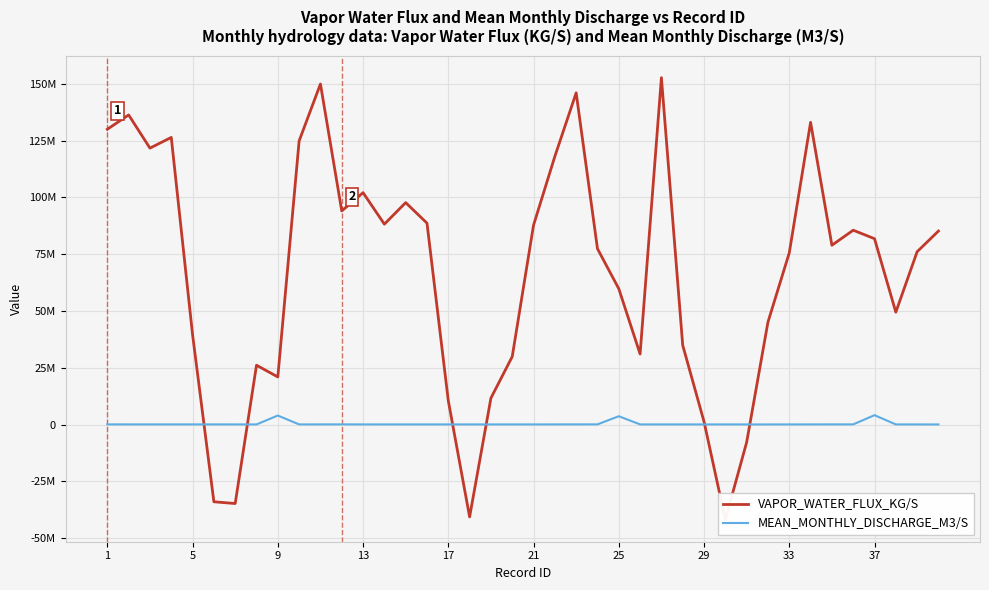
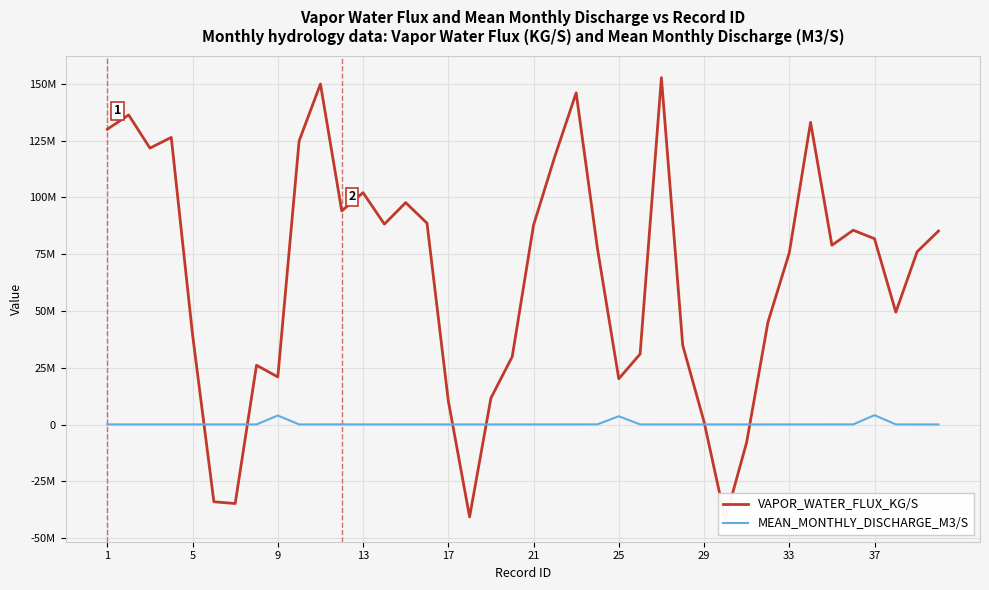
  {
    "VAPOR_WATER_FLUX_KG/S": {
      "1": 130000000,
      "5": 40000000,
      "9": 21000000,
      "17": 10000000,
      "21": 88000000,
-     "25": 60000000,
+     "25": 20000000,
      "29": 1000000,
      "33": 76000000,
      "37": 82000000
    },
    "MEAN_MONTHLY_DISCHARGE_M3/S": {
      "1": 0,
      "5": 0,
      "9": 4000000,
      "13": 0,
      "17": 0,
      "21": 0,
      "25": 4000000,
      "29": 0,
      "33": 0,
      "37": 4000000
    }
  }
